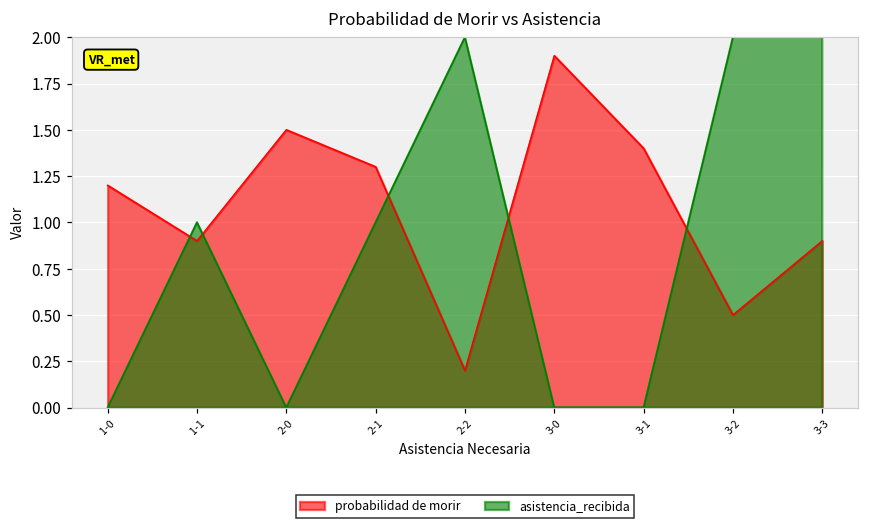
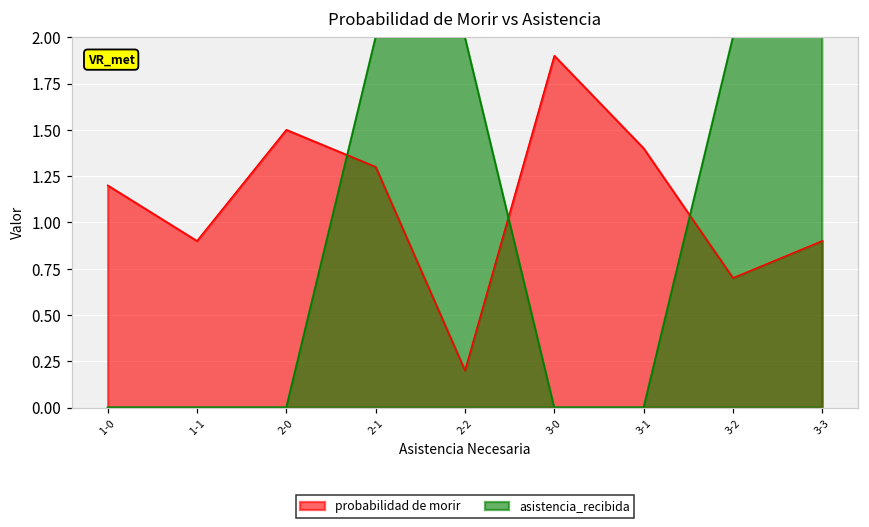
  {
    "probabilidad de morir": {
      "1-0": 1.2,
      "1-1": 0.9,
      "2-0": 1.5,
      "2-1": 1.3,
      "2-2": 0.2,
      "3-0": 1.9,
      "3-1": 1.4,
-     "3-2": 0.5,
+     "3-2": 0.7,
      "3-3": 0.9
    },
    "asistencia_recibida": {
      "1-0": 0,
-     "1-1": 1,
+     "1-1": 0,
      "2-0": 0,
-     "2-1": 1,
+     "2-1": 2,
      "2-2": 2,
      "3-0": 0,
      "3-1": 0,
      "3-2": 2
    }
  }
